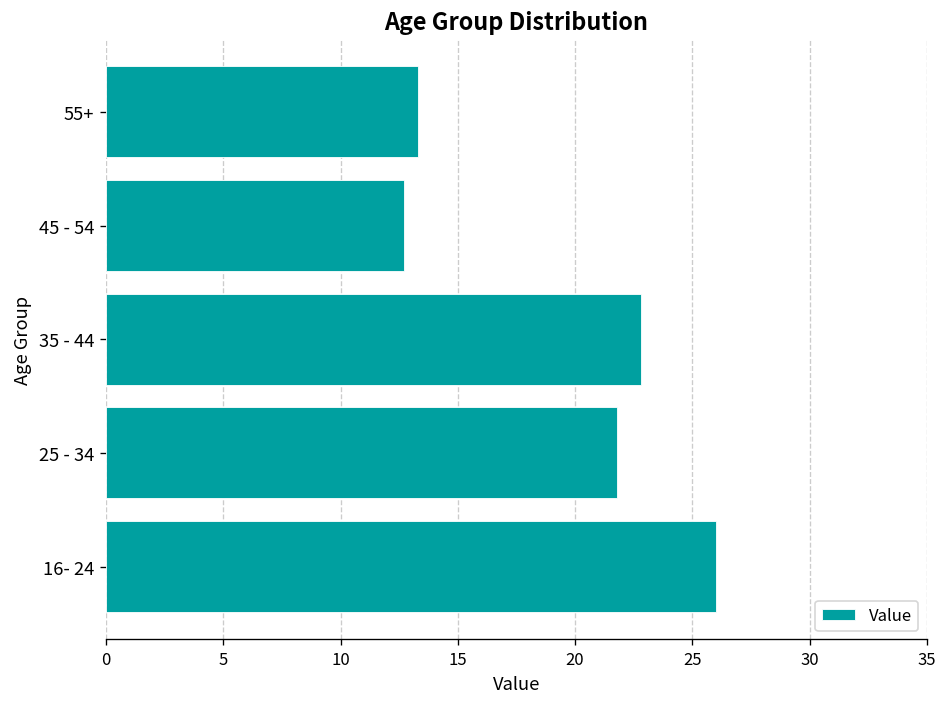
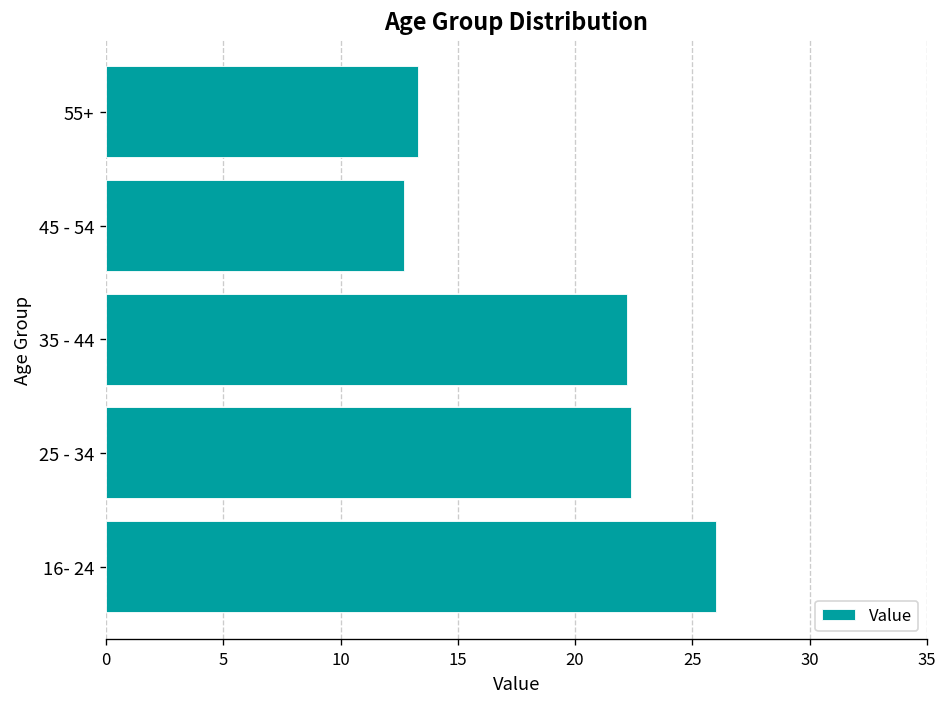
  {
    "55+": 13.3,
    "45 - 54": 12.7,
-   "35 - 44": 22.8,
-   "25 - 34": 21.8,
+   "35 - 44": 22.2,
+   "25 - 34": 22.4,
    "16- 24": 26.0
  }
